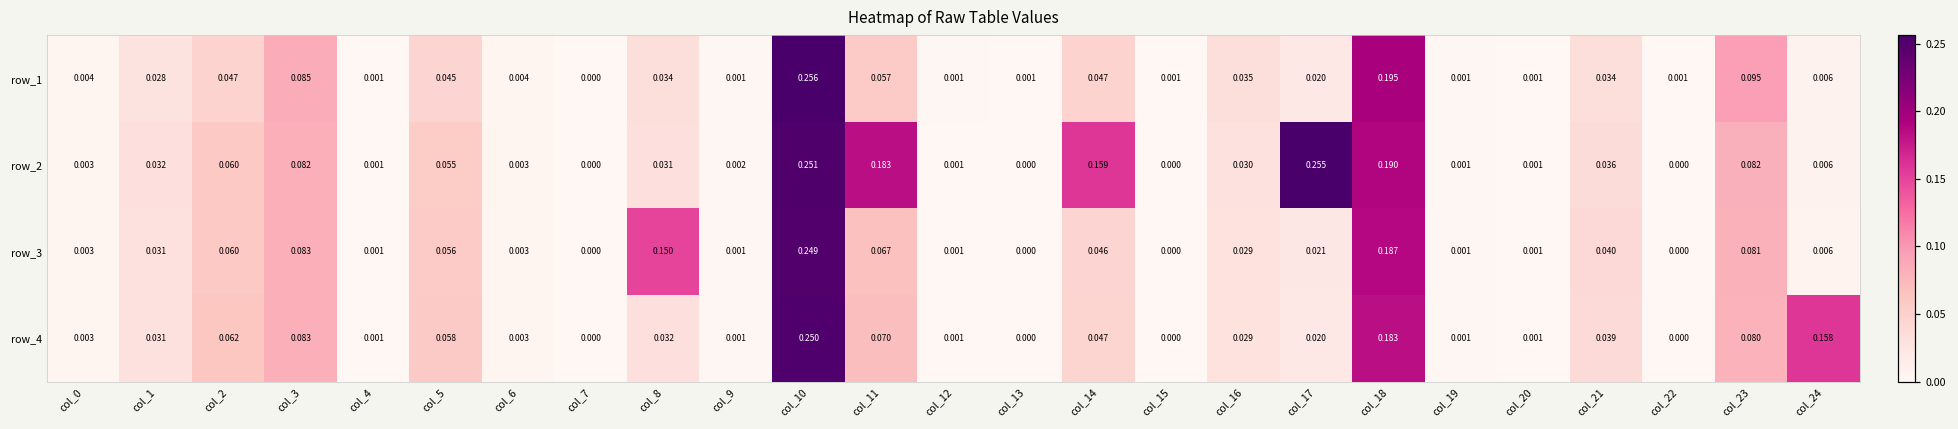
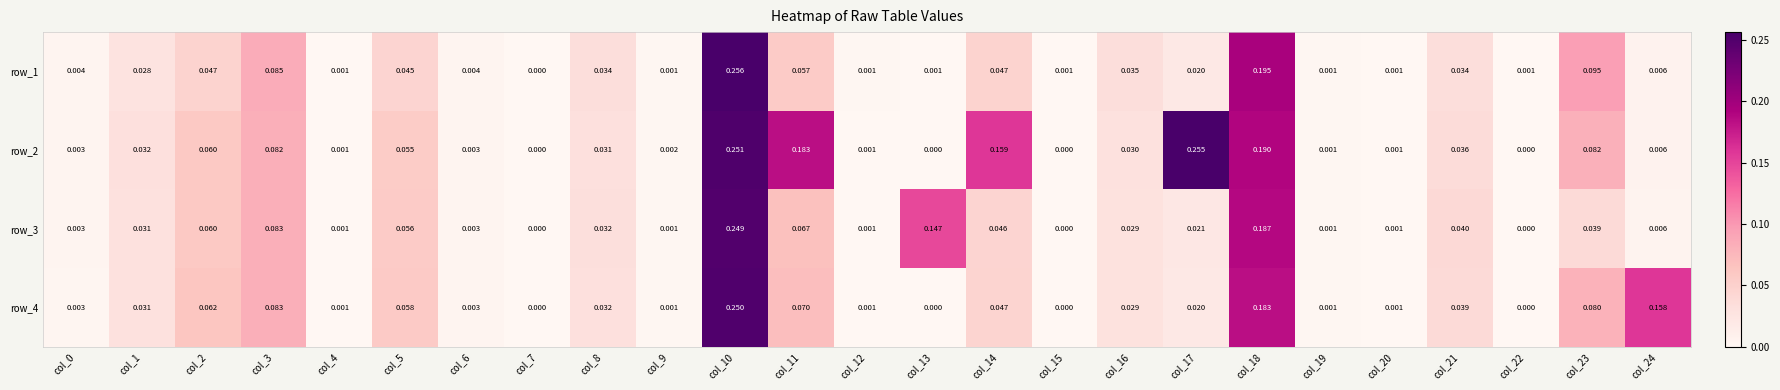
  {
    "row_1": {
      "col_0": 0.004,
      "col_1": 0.028,
      "col_2": 0.047,
      "col_3": 0.085,
      "col_4": 0.001,
      "col_5": 0.045,
      "col_6": 0.004,
      "col_7": 0.000,
      "col_8": 0.034,
      "col_9": 0.001,
      "col_10": 0.256,
      "col_11": 0.057,
      "col_12": 0.001,
      "col_13": 0.001,
      "col_14": 0.047,
      "col_15": 0.001,
      "col_16": 0.035,
      "col_17": 0.020,
      "col_18": 0.195,
      "col_19": 0.001,
      "col_20": 0.001,
      "col_21": 0.034,
      "col_22": 0.001,
      "col_23": 0.095,
      "col_24": 0.006
    },
    "row_2": {
      "col_0": 0.003,
      "col_1": 0.032,
      "col_2": 0.060,
      "col_3": 0.082,
      "col_4": 0.001,
      "col_5": 0.055,
      "col_6": 0.003,
      "col_7": 0.000,
      "col_8": 0.031,
      "col_9": 0.002,
      "col_10": 0.251,
      "col_11": 0.183,
      "col_12": 0.001,
      "col_13": 0.000,
      "col_14": 0.159,
      "col_15": 0.000,
      "col_16": 0.030,
      "col_17": 0.255,
      "col_18": 0.190,
      "col_19": 0.001,
      "col_20": 0.001,
      "col_21": 0.036,
      "col_22": 0.000,
      "col_23": 0.082,
      "col_24": 0.006
    },
    "row_3": {
      "col_0": 0.003,
      "col_1": 0.031,
      "col_2": 0.060,
      "col_3": 0.083,
      "col_4": 0.001,
      "col_5": 0.056,
      "col_6": 0.003,
      "col_7": 0.000,
-     "col_8": 0.150,
+     "col_8": 0.032,
      "col_9": 0.001,
      "col_10": 0.249,
      "col_11": 0.067,
      "col_12": 0.001,
-     "col_13": 0.000,
+     "col_13": 0.147,
      "col_14": 0.046,
      "col_15": 0.000,
      "col_16": 0.029,
      "col_17": 0.021,
      "col_18": 0.187,
      "col_19": 0.001,
      "col_20": 0.001,
      "col_21": 0.040,
      "col_22": 0.000,
-     "col_23": 0.081,
+     "col_23": 0.039,
      "col_24": 0.006
    },
    "row_4": {
      "col_0": 0.003,
      "col_1": 0.031,
      "col_2": 0.062,
      "col_3": 0.083,
      "col_4": 0.001,
      "col_5": 0.058,
      "col_6": 0.003,
      "col_7": 0.000,
      "col_8": 0.032,
      "col_9": 0.001,
      "col_10": 0.250,
      "col_11": 0.070,
      "col_12": 0.001,
      "col_13": 0.000,
      "col_14": 0.047,
      "col_15": 0.000,
      "col_16": 0.029,
      "col_17": 0.020,
      "col_18": 0.183,
      "col_19": 0.001,
      "col_20": 0.001,
      "col_21": 0.039,
      "col_22": 0.000,
      "col_23": 0.080,
      "col_24": 0.158
    }
  }
